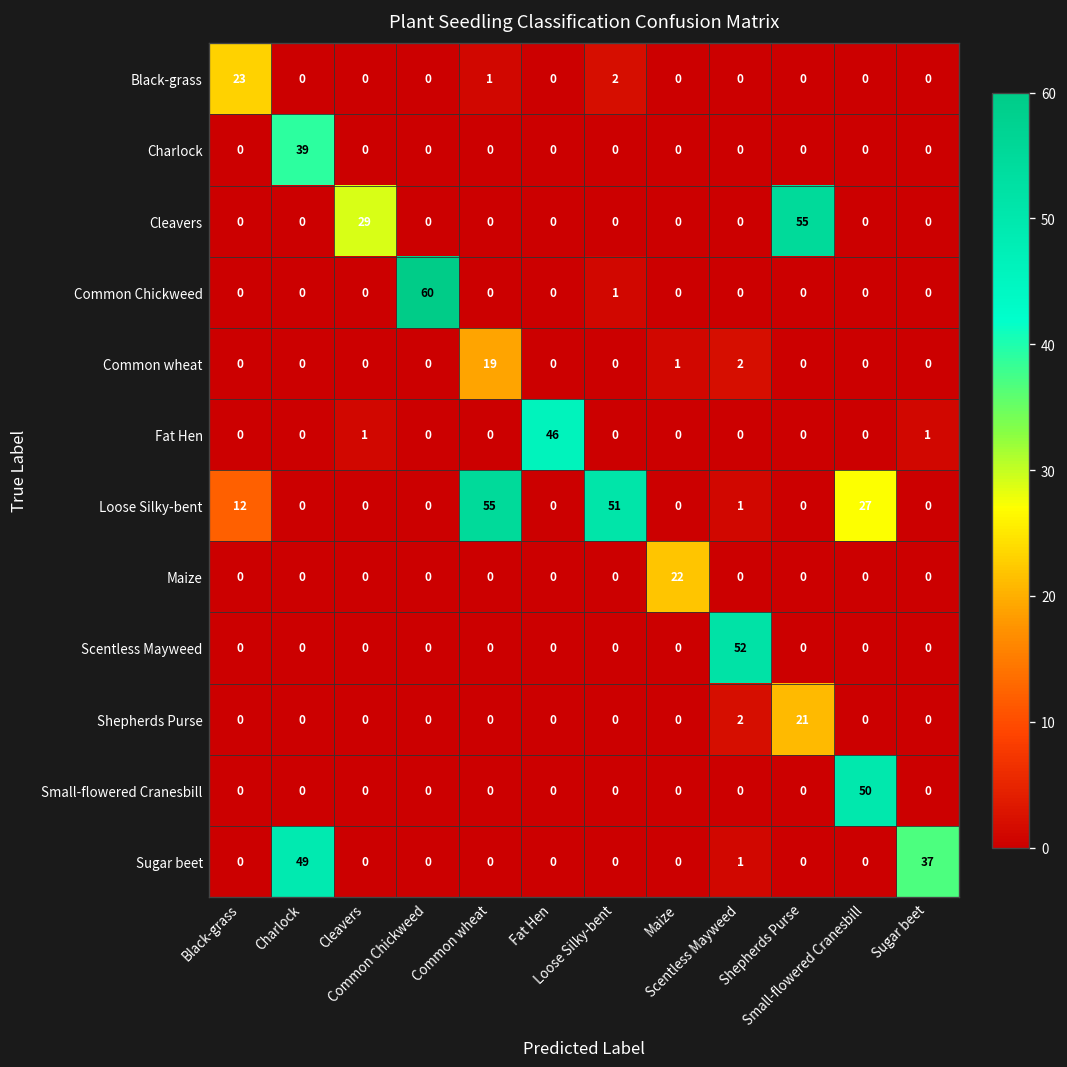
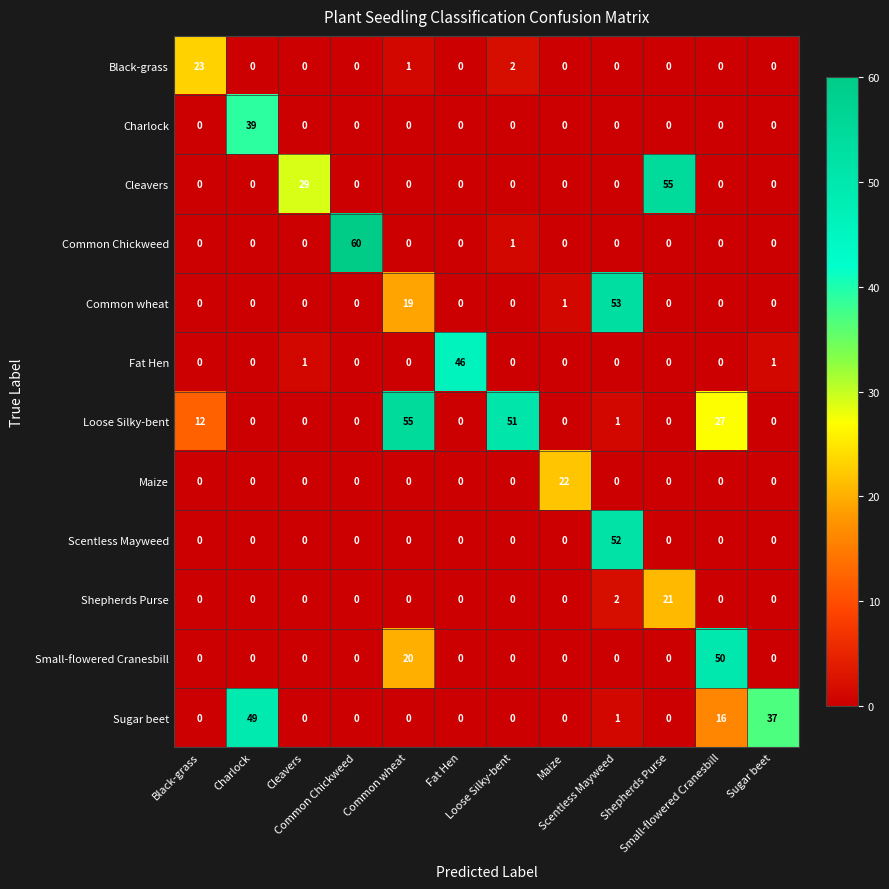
  {
    "Black-grass": {
      "Black-grass": 23,
      "Charlock": 0,
      "Cleavers": 0,
      "Common Chickweed": 0,
      "Common wheat": 1,
      "Fat Hen": 0,
      "Loose Silky-bent": 2,
      "Maize": 0,
      "Scentless Mayweed": 0,
      "Shepherds Purse": 0,
      "Small-flowered Cranesbill": 0,
      "Sugar beet": 0
    },
    "Charlock": {
      "Black-grass": 0,
      "Charlock": 39,
      "Cleavers": 0,
      "Common Chickweed": 0,
      "Common wheat": 0,
      "Fat Hen": 0,
      "Loose Silky-bent": 0,
      "Maize": 0,
      "Scentless Mayweed": 0,
      "Shepherds Purse": 0,
      "Small-flowered Cranesbill": 0,
      "Sugar beet": 0
    },
    "Cleavers": {
      "Black-grass": 0,
      "Charlock": 0,
      "Cleavers": 29,
      "Common Chickweed": 0,
      "Common wheat": 0,
      "Fat Hen": 0,
      "Loose Silky-bent": 0,
      "Maize": 0,
      "Scentless Mayweed": 0,
      "Shepherds Purse": 55,
      "Small-flowered Cranesbill": 0,
      "Sugar beet": 0
    },
    "Common Chickweed": {
      "Black-grass": 0,
      "Charlock": 0,
      "Cleavers": 0,
      "Common Chickweed": 60,
      "Common wheat": 0,
      "Fat Hen": 0,
      "Loose Silky-bent": 1,
      "Maize": 0,
      "Scentless Mayweed": 0,
      "Shepherds Purse": 0,
      "Small-flowered Cranesbill": 0,
      "Sugar beet": 0
    },
    "Common wheat": {
      "Black-grass": 0,
      "Charlock": 0,
      "Cleavers": 0,
      "Common Chickweed": 0,
      "Common wheat": 19,
      "Fat Hen": 0,
      "Loose Silky-bent": 0,
      "Maize": 1,
-     "Scentless Mayweed": 2,
+     "Scentless Mayweed": 53,
      "Shepherds Purse": 0,
      "Small-flowered Cranesbill": 0,
      "Sugar beet": 0
    },
    "Fat Hen": {
      "Black-grass": 0,
      "Charlock": 0,
      "Cleavers": 1,
      "Common Chickweed": 0,
      "Common wheat": 0,
      "Fat Hen": 46,
      "Loose Silky-bent": 0,
      "Maize": 0,
      "Scentless Mayweed": 0,
      "Shepherds Purse": 0,
      "Small-flowered Cranesbill": 0,
      "Sugar beet": 1
    },
    "Loose Silky-bent": {
      "Black-grass": 12,
      "Charlock": 0,
      "Cleavers": 0,
      "Common Chickweed": 0,
      "Common wheat": 55,
      "Fat Hen": 0,
      "Loose Silky-bent": 51,
      "Maize": 0,
      "Scentless Mayweed": 1,
      "Shepherds Purse": 0,
      "Small-flowered Cranesbill": 27,
      "Sugar beet": 0
    },
    "Maize": {
      "Black-grass": 0,
      "Charlock": 0,
      "Cleavers": 0,
      "Common Chickweed": 0,
      "Common wheat": 0,
      "Fat Hen": 0,
      "Loose Silky-bent": 0,
      "Maize": 22,
      "Scentless Mayweed": 0,
      "Shepherds Purse": 0,
      "Small-flowered Cranesbill": 0,
      "Sugar beet": 0
    },
    "Scentless Mayweed": {
      "Black-grass": 0,
      "Charlock": 0,
      "Cleavers": 0,
      "Common Chickweed": 0,
      "Common wheat": 0,
      "Fat Hen": 0,
      "Loose Silky-bent": 0,
      "Maize": 0,
      "Scentless Mayweed": 52,
      "Shepherds Purse": 0,
      "Small-flowered Cranesbill": 0,
      "Sugar beet": 0
    },
    "Shepherds Purse": {
      "Black-grass": 0,
      "Charlock": 0,
      "Cleavers": 0,
      "Common Chickweed": 0,
      "Common wheat": 0,
      "Fat Hen": 0,
      "Loose Silky-bent": 0,
      "Maize": 0,
      "Scentless Mayweed": 2,
      "Shepherds Purse": 21,
      "Small-flowered Cranesbill": 0,
      "Sugar beet": 0
    },
    "Small-flowered Cranesbill": {
      "Black-grass": 0,
      "Charlock": 0,
      "Cleavers": 0,
      "Common Chickweed": 0,
-     "Common wheat": 0,
+     "Common wheat": 20,
      "Fat Hen": 0,
      "Loose Silky-bent": 0,
      "Maize": 0,
      "Scentless Mayweed": 0,
      "Shepherds Purse": 0,
      "Small-flowered Cranesbill": 50,
      "Sugar beet": 0
    },
    "Sugar beet": {
      "Black-grass": 0,
      "Charlock": 49,
      "Cleavers": 0,
      "Common Chickweed": 0,
      "Common wheat": 0,
      "Fat Hen": 0,
      "Loose Silky-bent": 0,
      "Maize": 0,
      "Scentless Mayweed": 1,
      "Shepherds Purse": 0,
-     "Small-flowered Cranesbill": 0,
+     "Small-flowered Cranesbill": 16,
      "Sugar beet": 37
    }
  }
